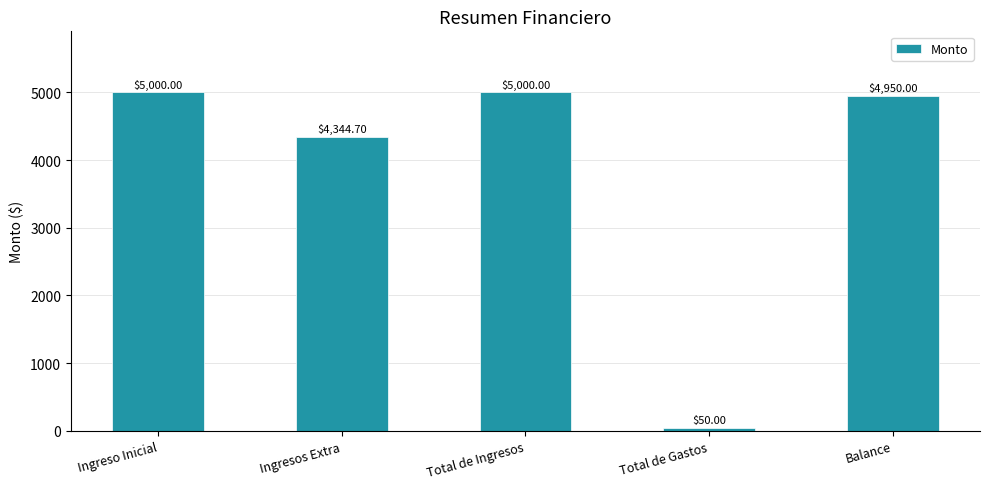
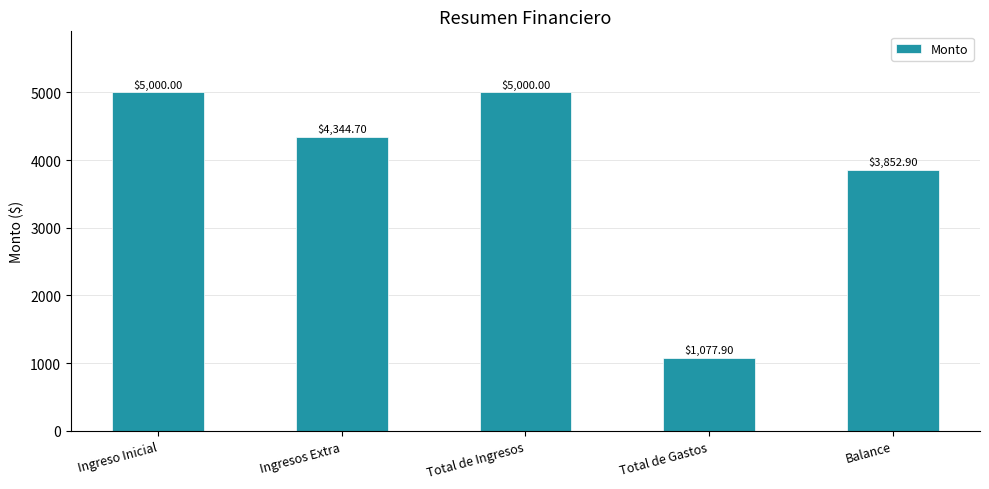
  {
    "Ingreso Inicial": "$5,000.00",
    "Ingresos Extra": "$4,344.70",
    "Total de Ingresos": "$5,000.00",
-   "Total de Gastos": "$50.00",
-   "Balance": "$4,950.00"
+   "Total de Gastos": "$1,077.90",
+   "Balance": "$3,852.90"
  }
